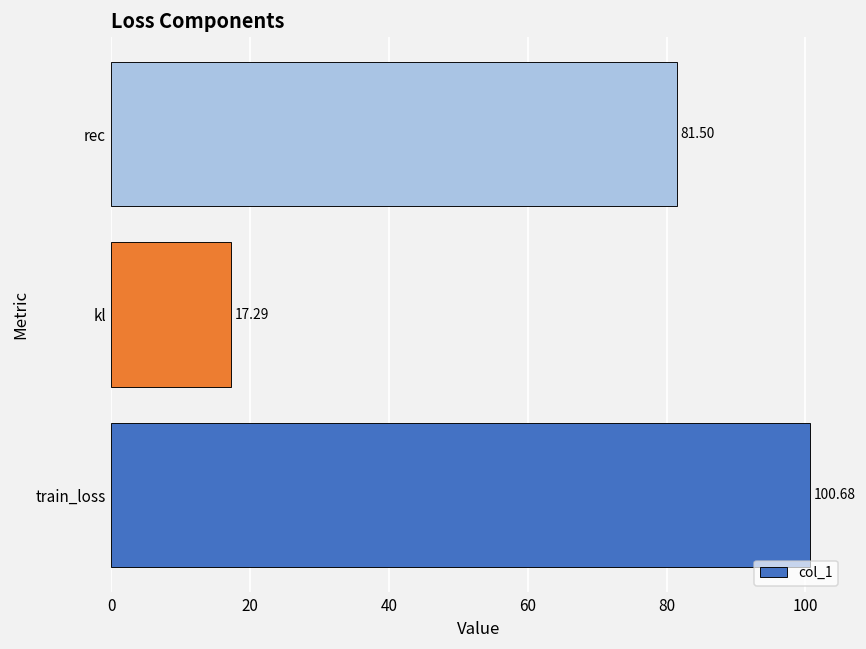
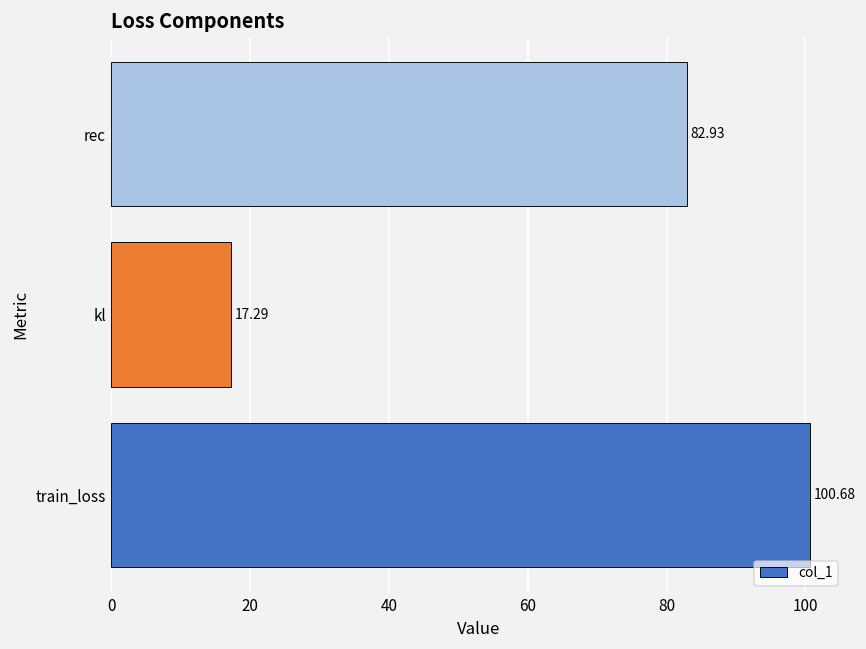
  {
-   "rec": 81.50,
+   "rec": 82.93,
    "kl": 17.29,
    "train_loss": 100.68
  }
